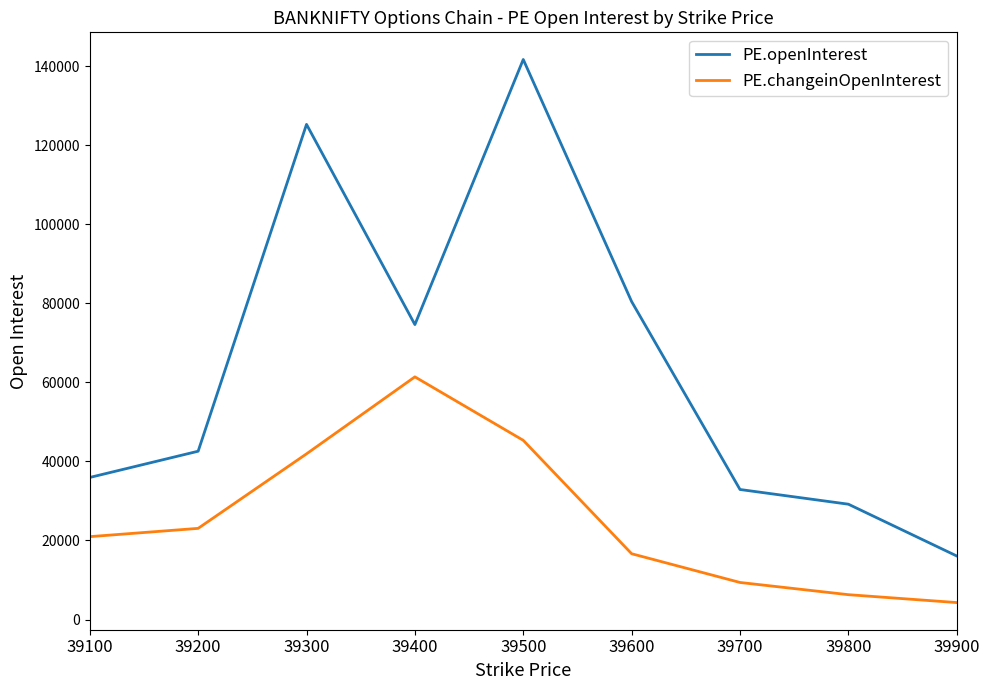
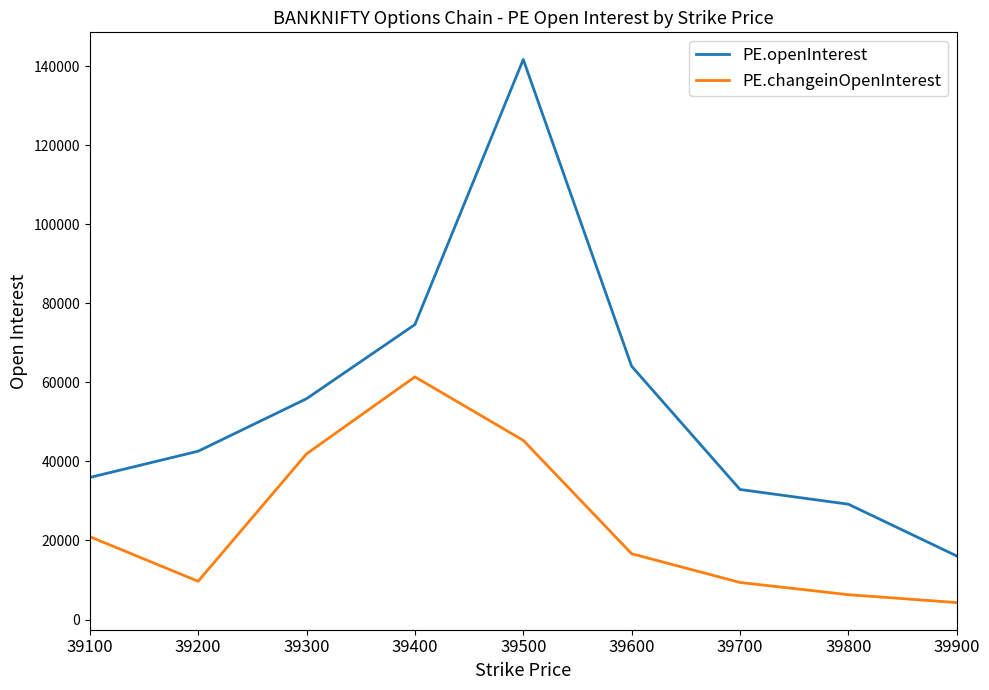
  {
    "PE.openInterest": {
      "39100": 36000,
      "39200": 43000,
-     "39300": 125000,
+     "39300": 56000,
      "39400": 75000,
      "39500": 142000,
-     "39600": 80000,
+     "39600": 64000,
      "39700": 33000,
      "39800": 29000,
      "39900": 16000
    },
    "PE.changeinOpenInterest": {
      "39100": 21000,
-     "39200": 23000,
+     "39200": 10000,
      "39300": 42000,
      "39400": 61000,
      "39500": 45000,
      "39600": 17000,
      "39700": 9000,
      "39800": 6000,
      "39900": 4000
    }
  }
